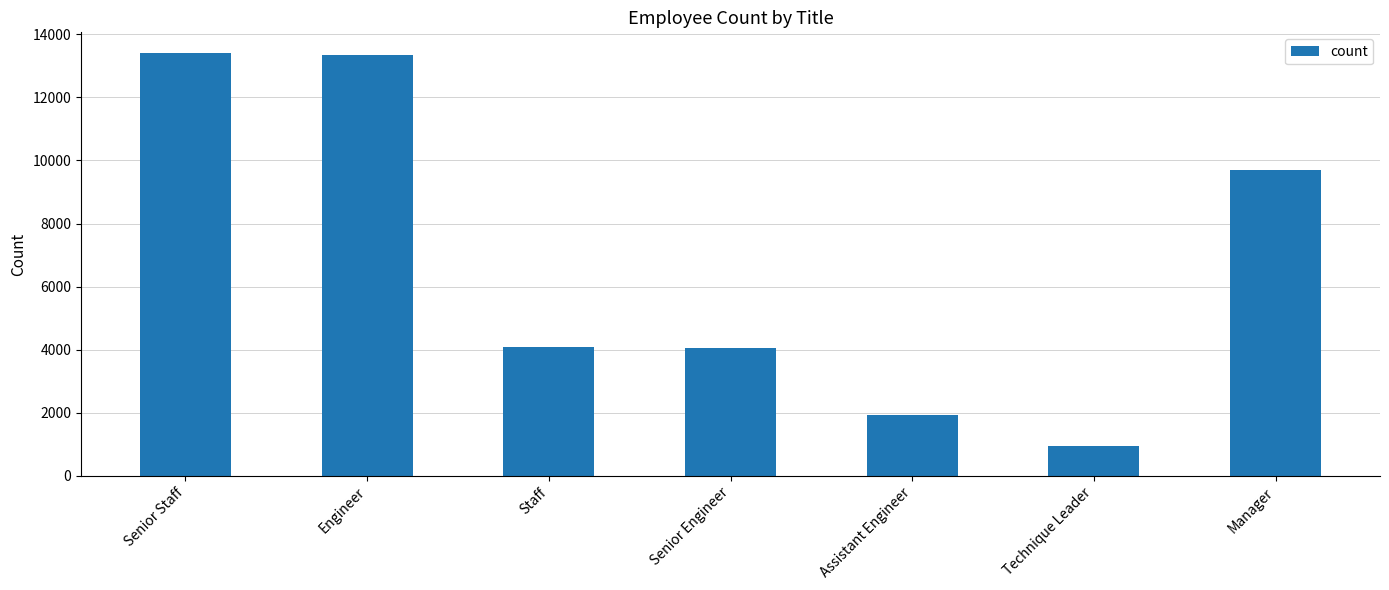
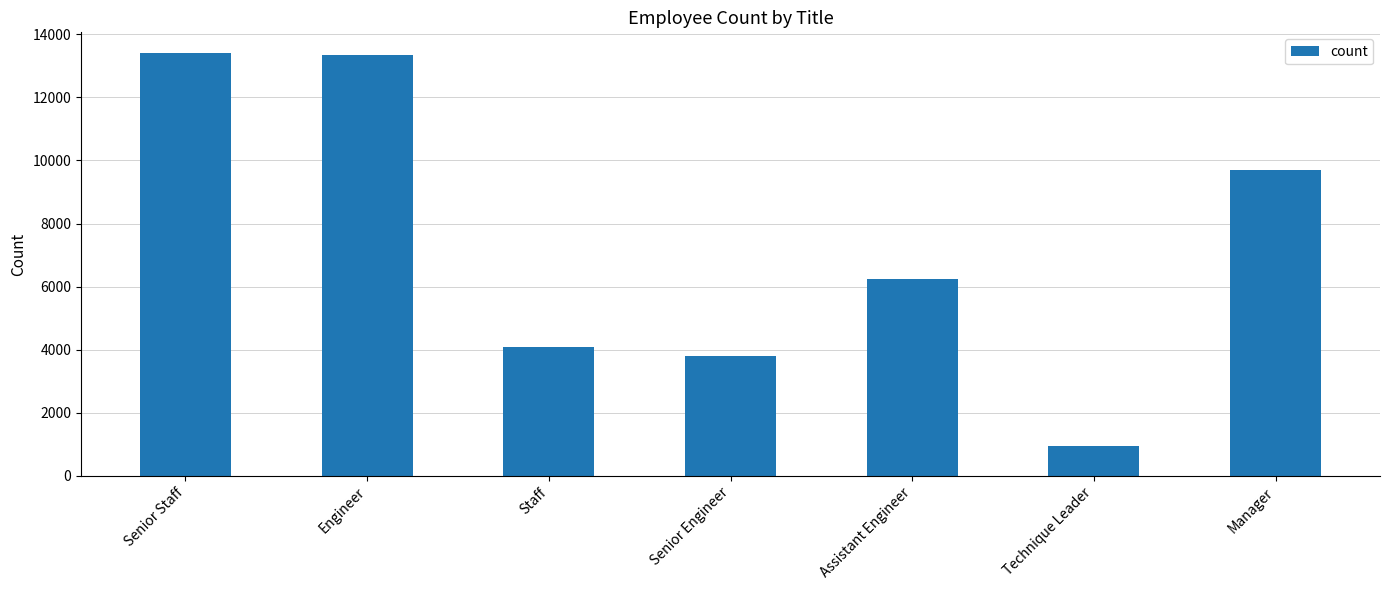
  {
    "Senior Staff": 13400,
    "Engineer": 13400,
    "Staff": 4100,
-   "Senior Engineer": 4100,
-   "Assistant Engineer": 1900,
+   "Senior Engineer": 3800,
+   "Assistant Engineer": 6200,
    "Technique Leader": 1000,
    "Manager": 9700
  }
